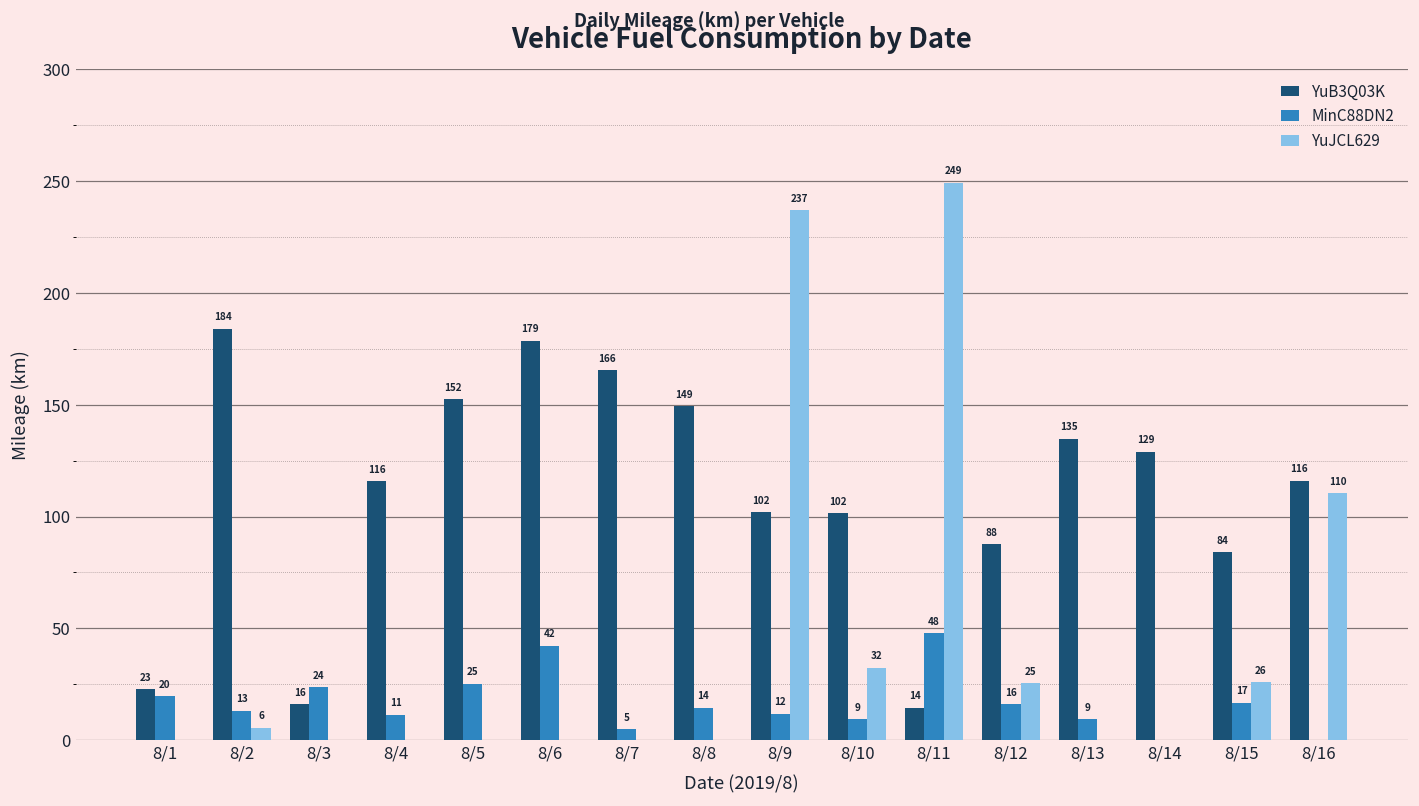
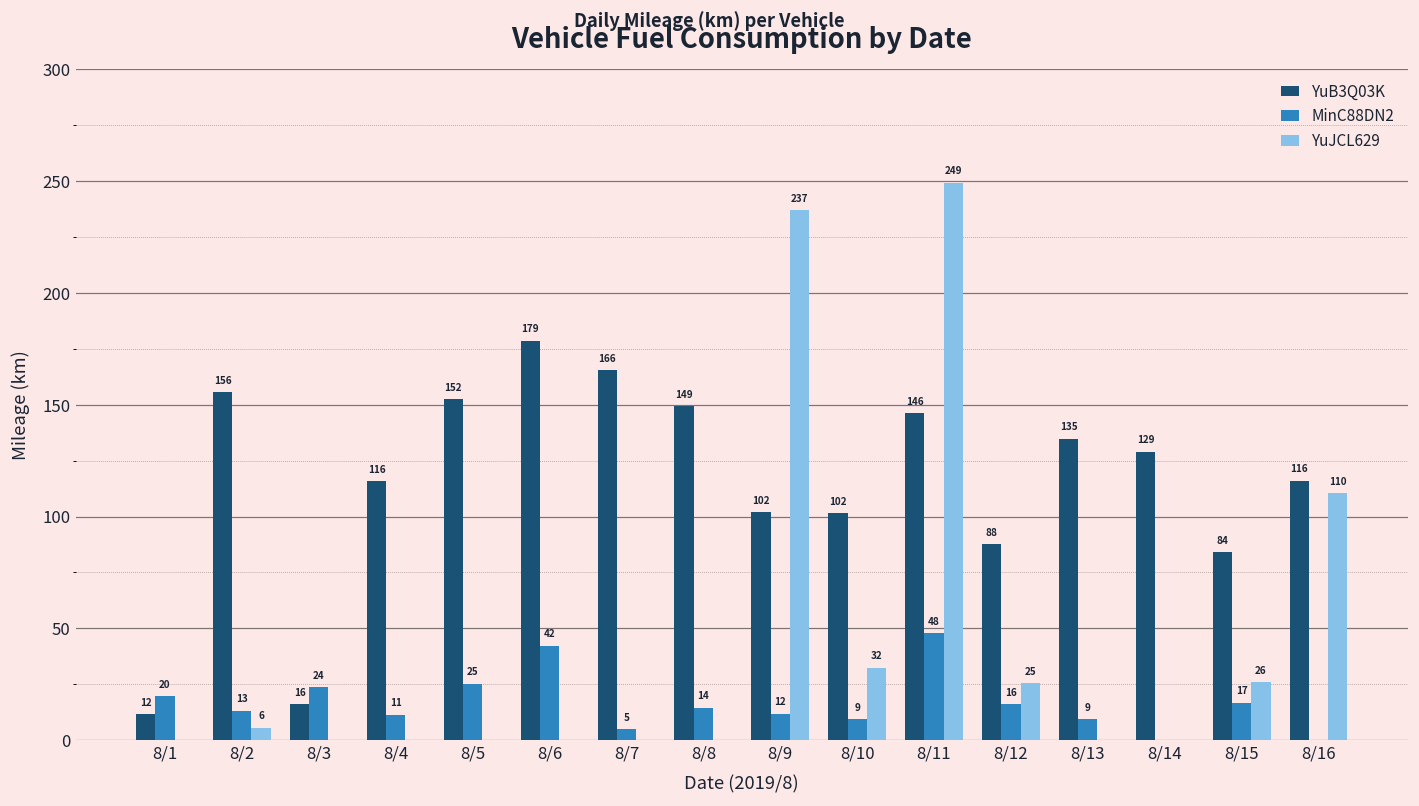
  {
    "YuB3Q03K": {
-     "8/1": 23,
-     "8/2": 184,
+     "8/1": 12,
+     "8/2": 156,
      "8/3": 16,
      "8/4": 116,
      "8/5": 152,
      "8/6": 179,
      "8/7": 166,
      "8/8": 149,
      "8/9": 102,
      "8/10": 102,
-     "8/11": 14,
+     "8/11": 146,
      "8/12": 88,
      "8/13": 135,
      "8/14": 129,
      "8/15": 84,
      "8/16": 116
    },
    "MinC88DN2": {
      "8/1": 20,
      "8/2": 13,
      "8/3": 24,
      "8/4": 11,
      "8/5": 25,
      "8/6": 42,
      "8/7": 5,
      "8/8": 14,
      "8/9": 12,
      "8/10": 9,
      "8/11": 48,
      "8/12": 16,
      "8/13": 9,
      "8/15": 17
    },
    "YuJCL629": {
      "8/2": 6,
      "8/9": 237,
      "8/10": 32,
      "8/11": 249,
      "8/12": 25,
      "8/15": 26,
      "8/16": 110
    }
  }
